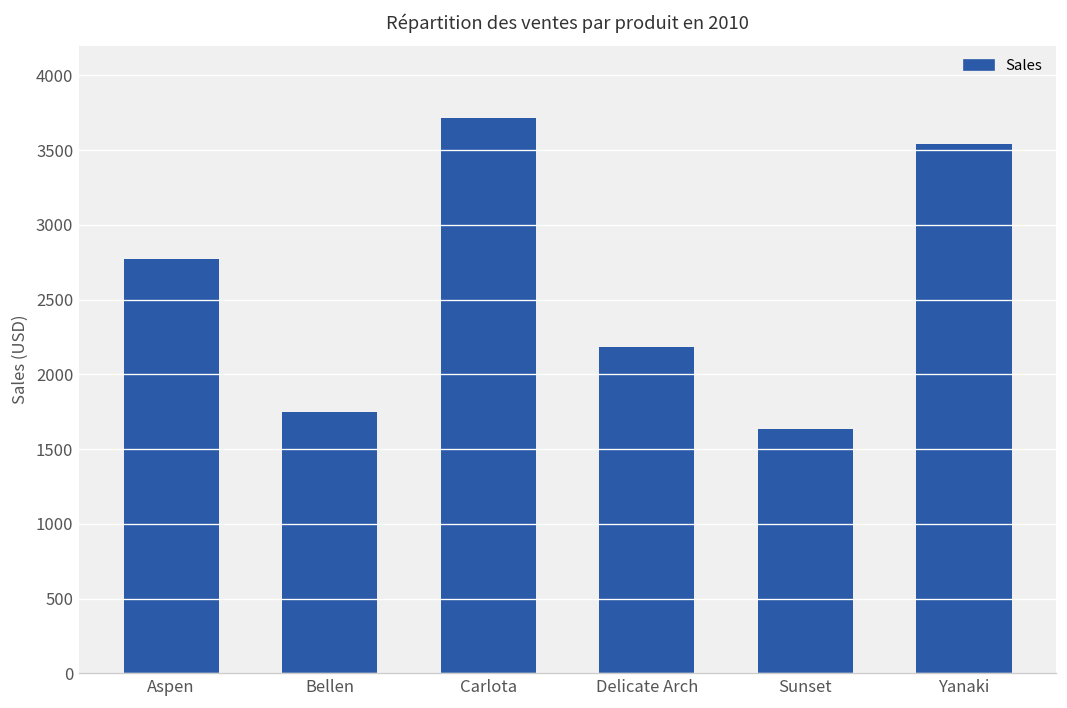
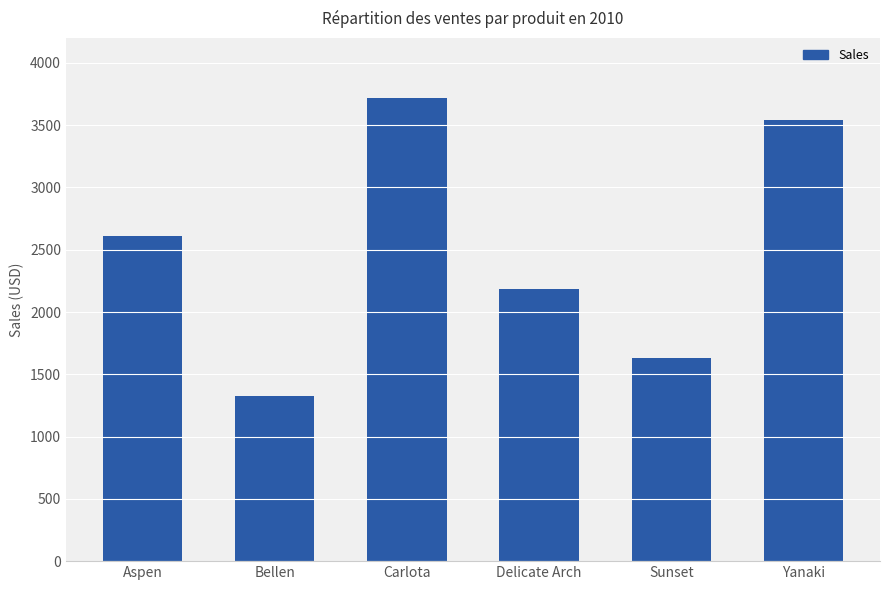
  {
-   "Aspen": 2770,
-   "Bellen": 1750,
+   "Aspen": 2610,
+   "Bellen": 1320,
    "Carlota": 3720,
    "Delicate Arch": 2190,
    "Sunset": 1630,
    "Yanaki": 3540
  }
